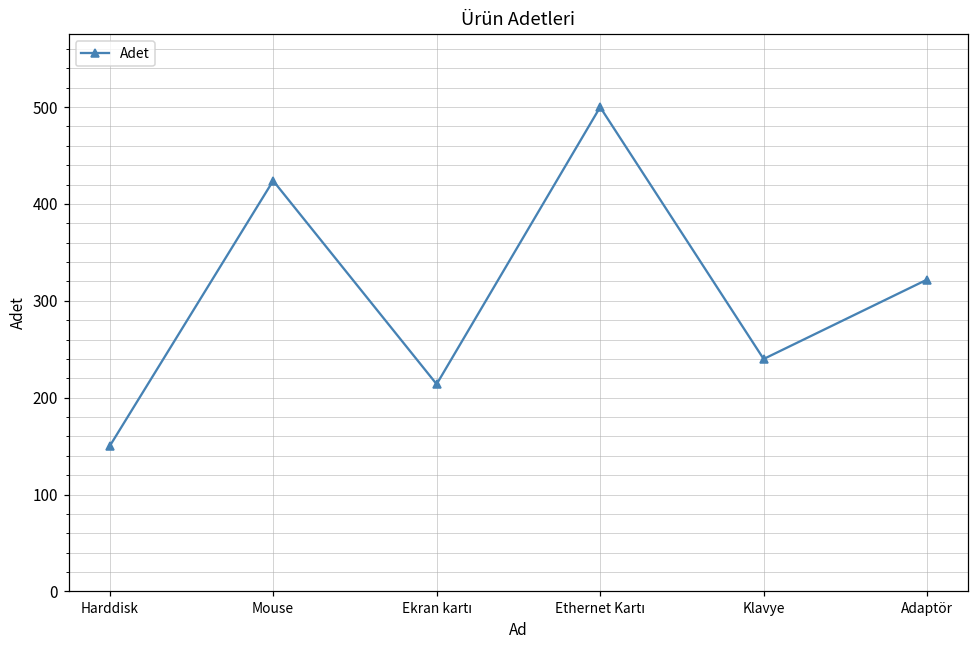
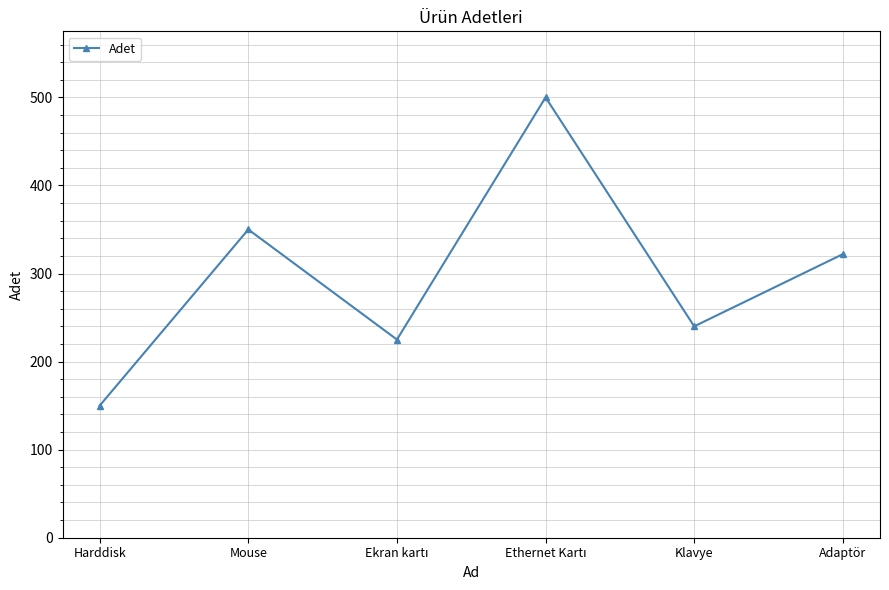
  {
    "Harddisk": 150,
-   "Mouse": 420,
-   "Ekran kartı": 210,
+   "Mouse": 350,
+   "Ekran kartı": 230,
    "Ethernet Kartı": 500,
    "Klavye": 240,
    "Adaptör": 320
  }
